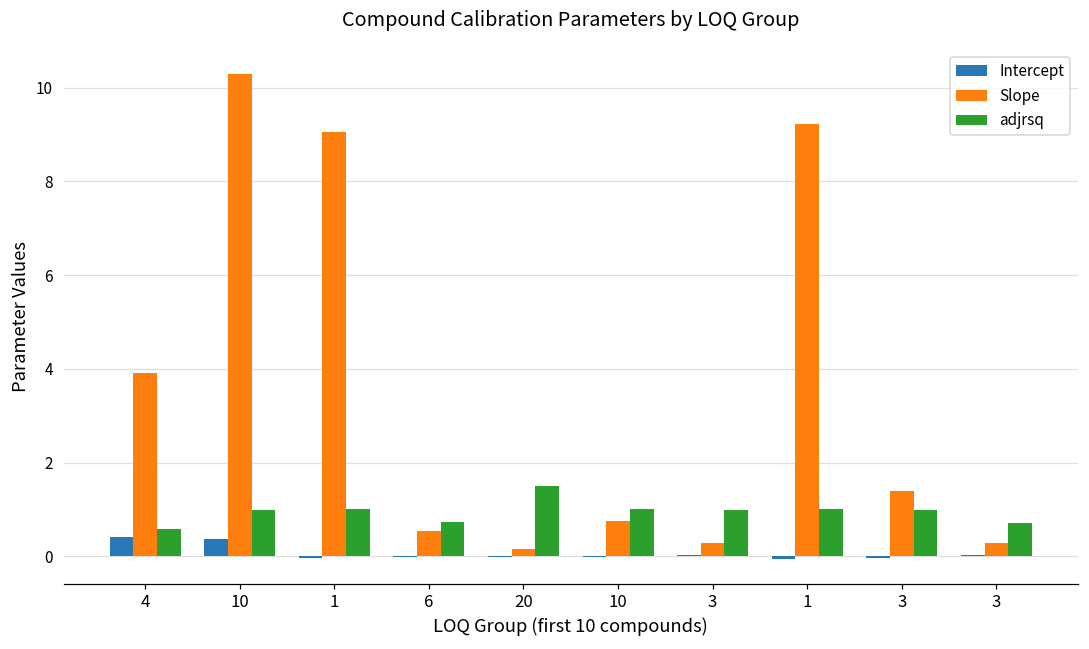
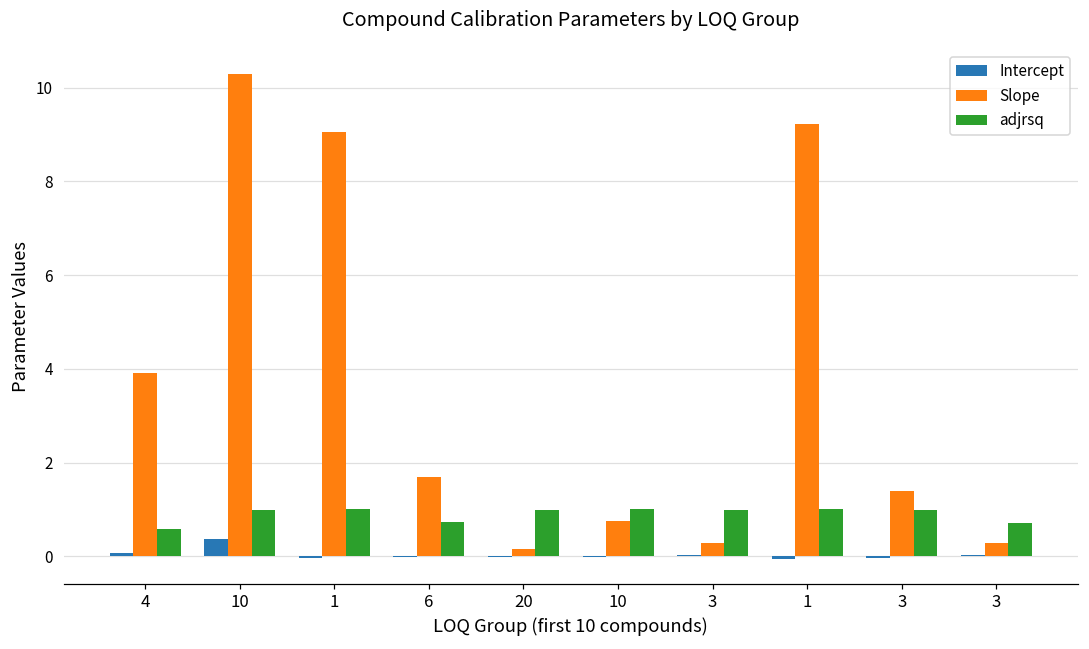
  {
    "Intercept": {
-     "4": 0.4
+     "4": 0.1
    },
    "Slope": {
      "4": 3.9,
-     "6": 0.5,
+     "6": 1.7,
      "20": 0.1
    },
    "adjrsq": {
      "4": 0.6,
      "6": 0.7,
-     "20": 1.5
+     "20": 1.0
    }
  }
